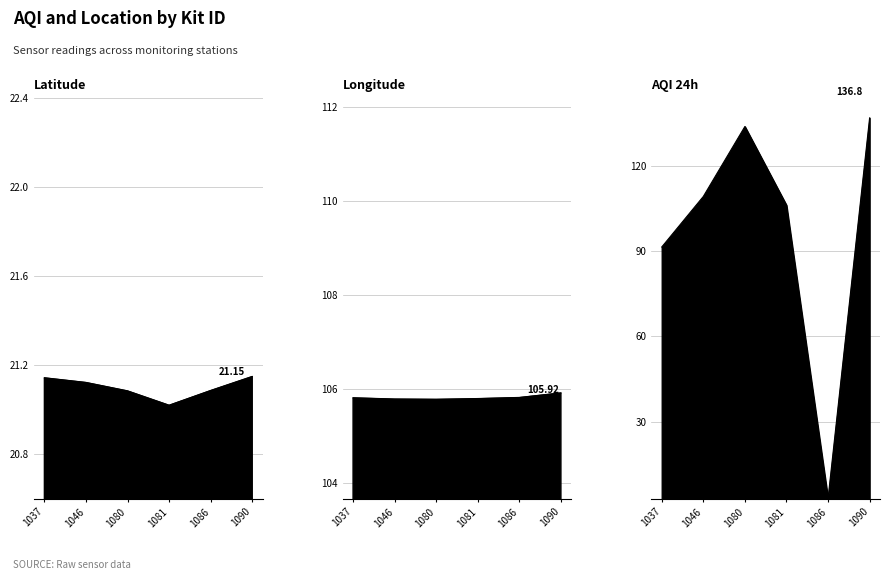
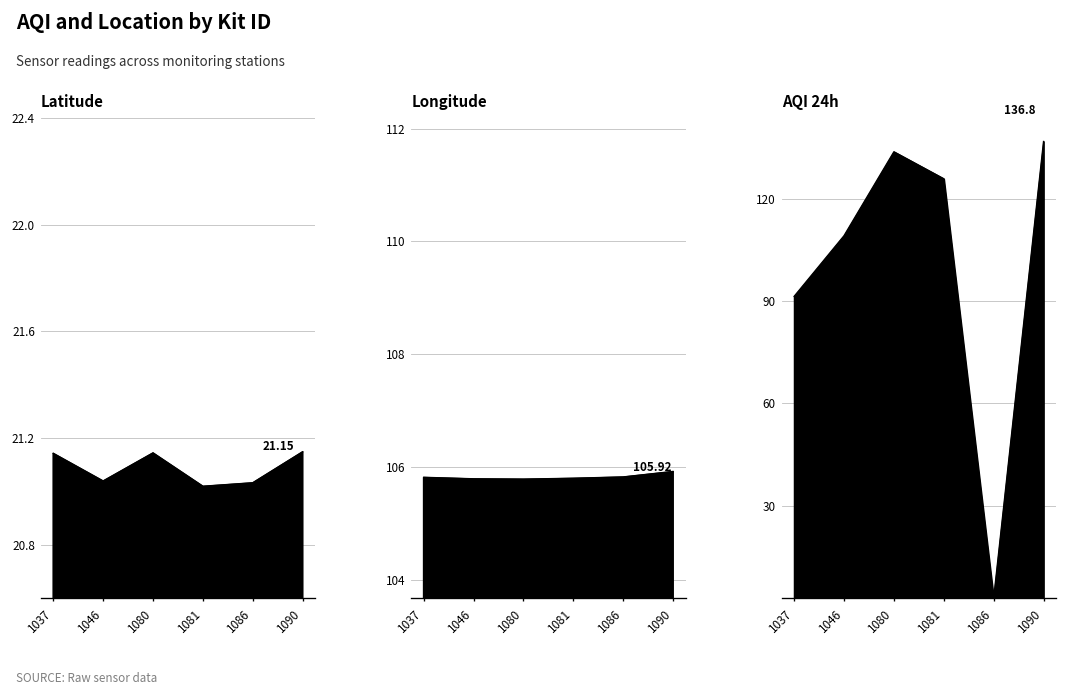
  {
    "Latitude": {
      "1037": 21.14,
-     "1046": 21.12,
-     "1080": 21.08,
+     "1046": 21.04,
+     "1080": 21.14,
      "1081": 21.02,
-     "1086": 21.08
+     "1086": 21.03
    },
    "Longitude": {
      "1090": 105.92
    },
    "AQI 24h": {
      "1037": 91,
      "1046": 109,
      "1080": 134,
-     "1081": 106,
+     "1081": 126,
      "1086": 3
    }
  }
